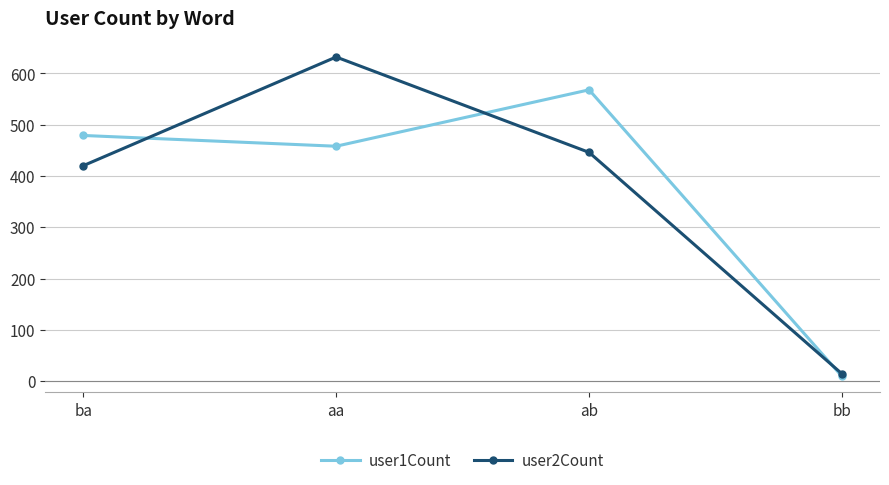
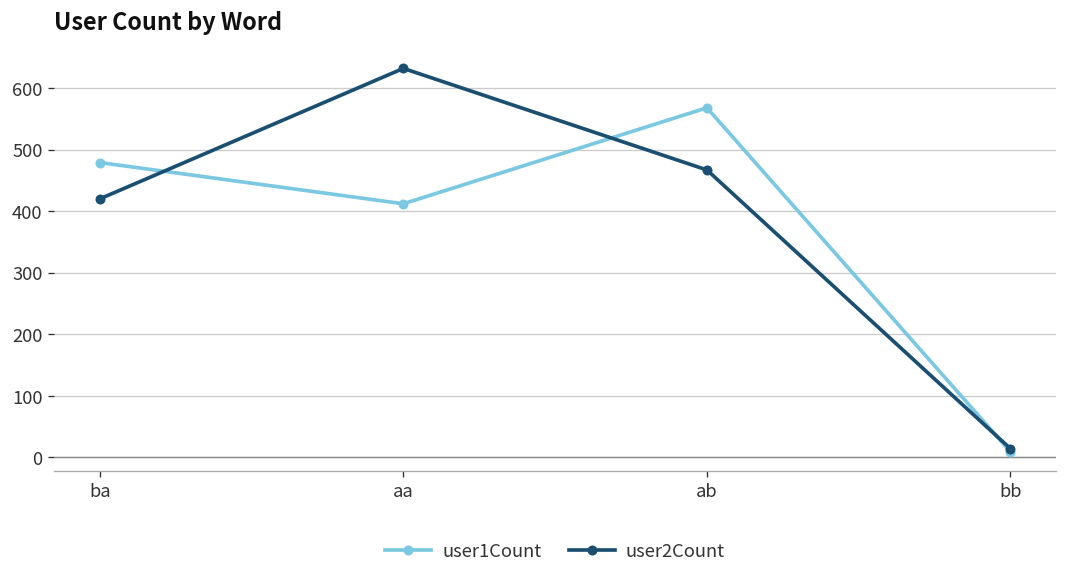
  {
    "user1Count": {
      "ba": 480,
-     "aa": 460,
+     "aa": 410,
      "ab": 570
    },
    "user2Count": {
      "ba": 420,
      "aa": 630,
-     "ab": 450
+     "ab": 470
    }
  }
